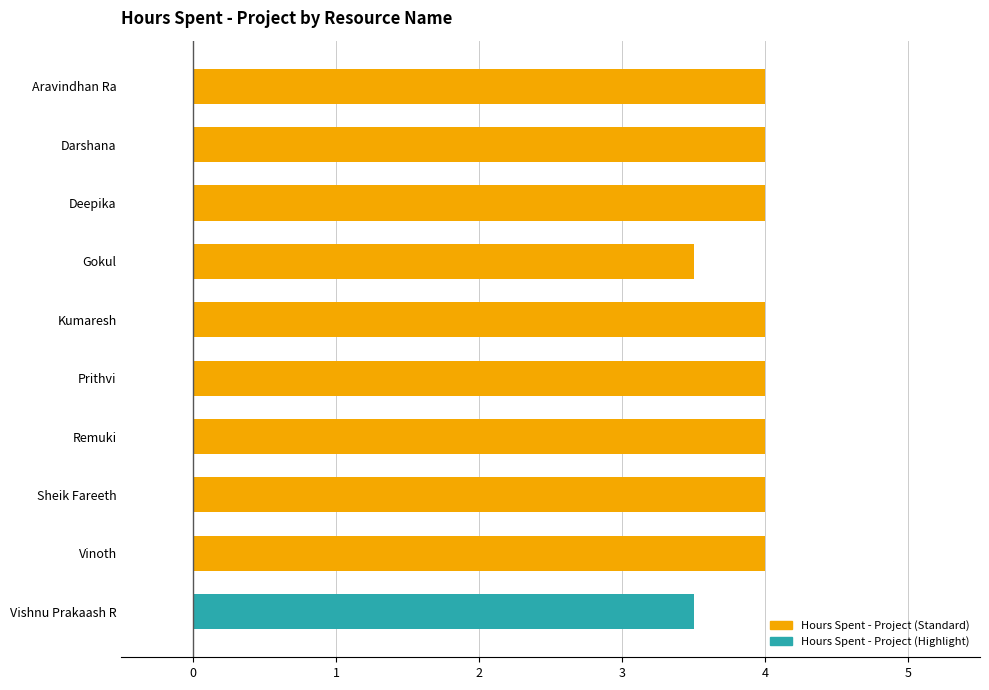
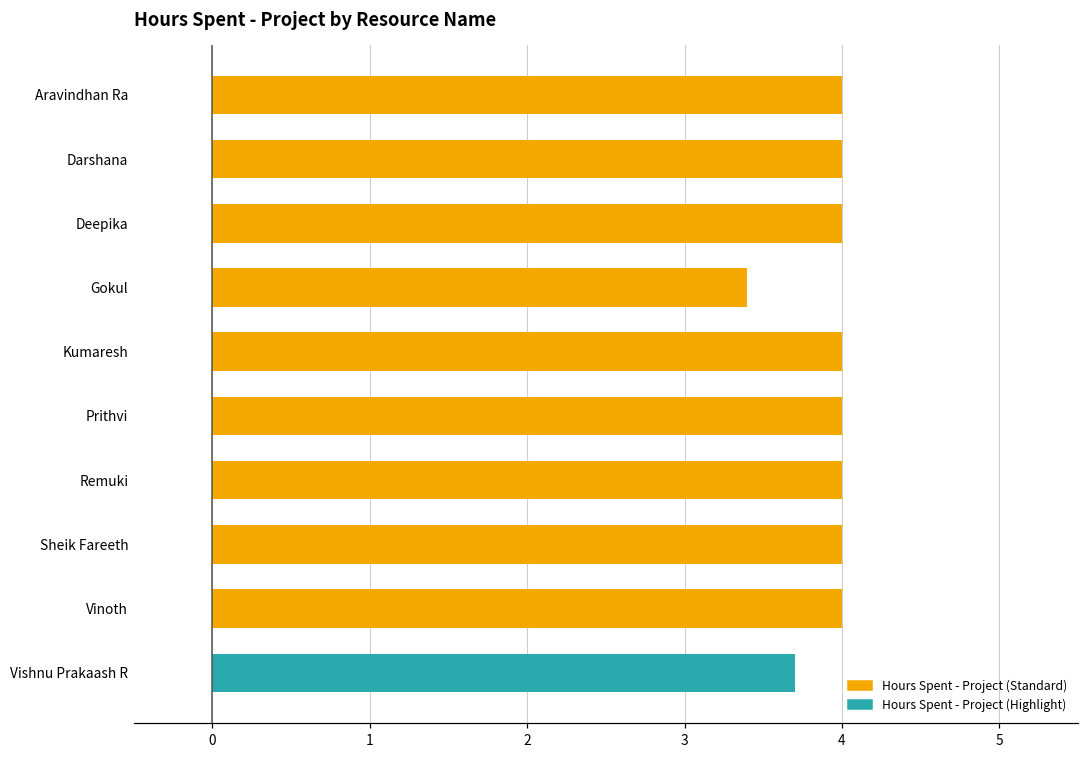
  {
    "Aravindhan Ra": 4.0,
    "Darshana": 4.0,
    "Deepika": 4.0,
-   "Gokul": 3.5,
+   "Gokul": 3.4,
    "Kumaresh": 4.0,
    "Prithvi": 4.0,
    "Remuki": 4.0,
    "Sheik Fareeth": 4.0,
    "Vinoth": 4.0,
-   "Vishnu Prakaash R": 3.5
+   "Vishnu Prakaash R": 3.7
  }
